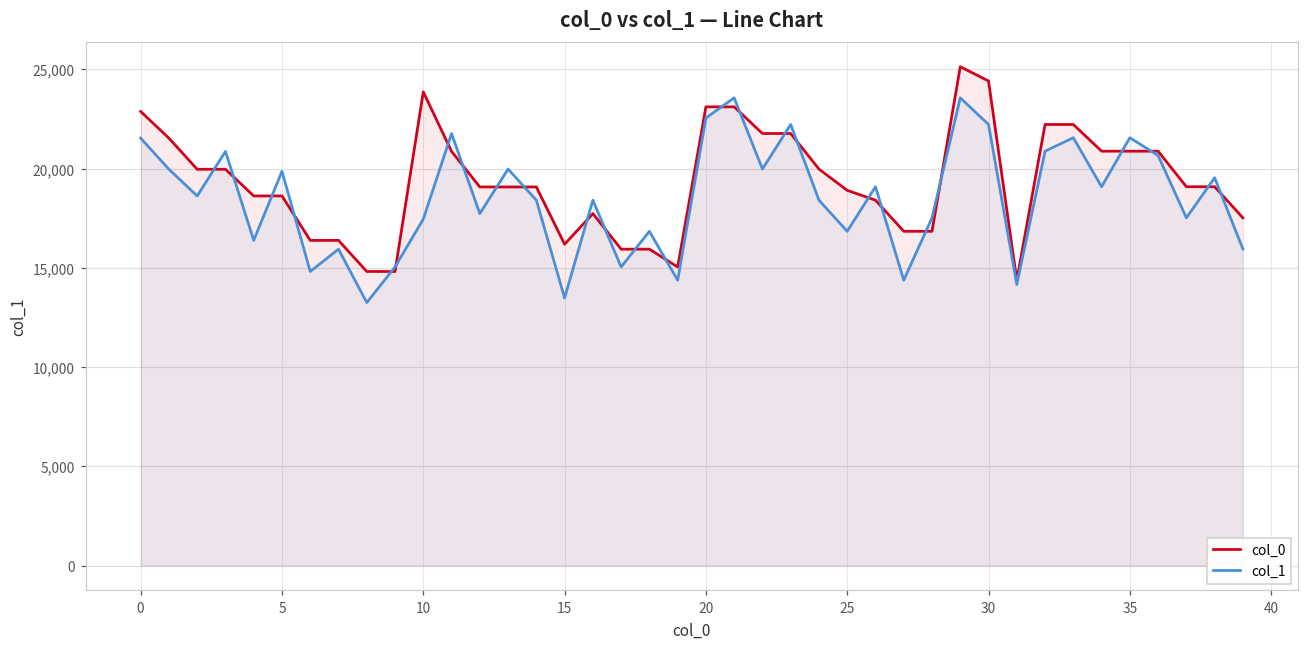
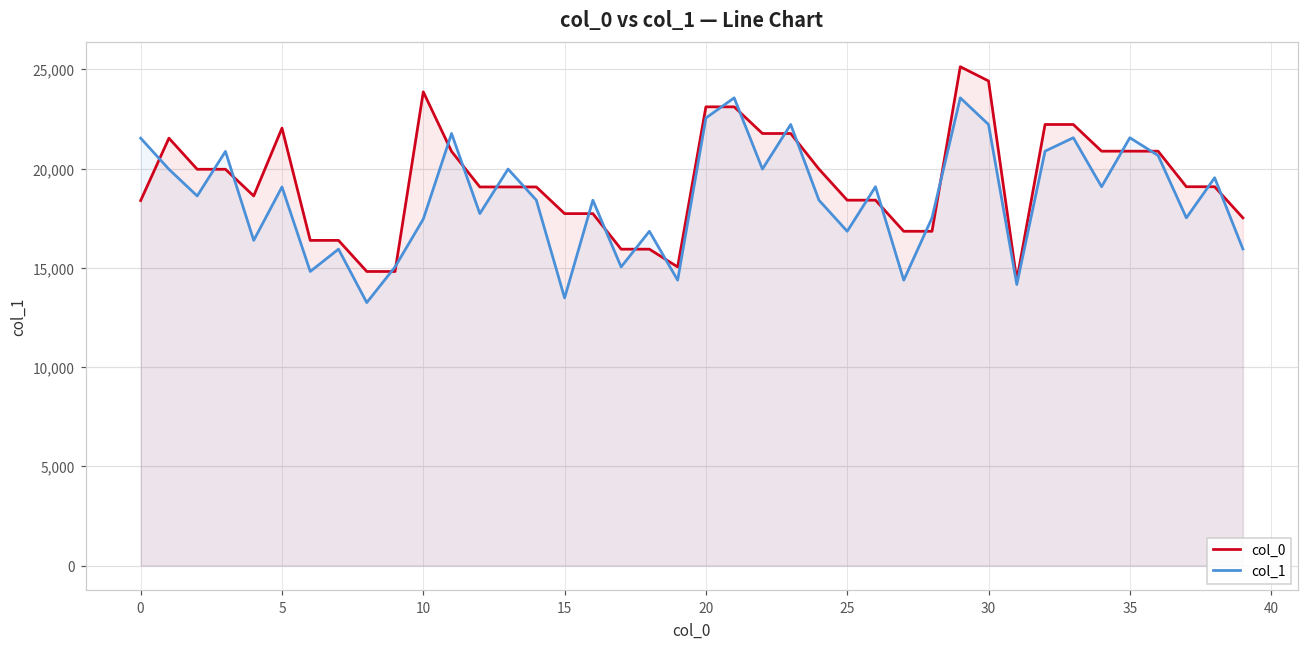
  {
    "col_0": {
-     "0": "22,900",
-     "5": "18,600",
+     "0": "18,400",
+     "5": "22,000",
      "10": "23,900",
-     "15": "16,200",
+     "15": "17,700",
      "20": "23,100",
-     "25": "18,900",
+     "25": "18,400",
      "30": "24,400",
      "35": "20,900"
    },
    "col_1": {
      "0": "21,500",
-     "5": "19,900",
+     "5": "19,100",
      "10": "17,500",
      "15": "13,500",
      "20": "22,500",
      "25": "16,800",
      "30": "22,200",
      "35": "21,600"
    }
  }
